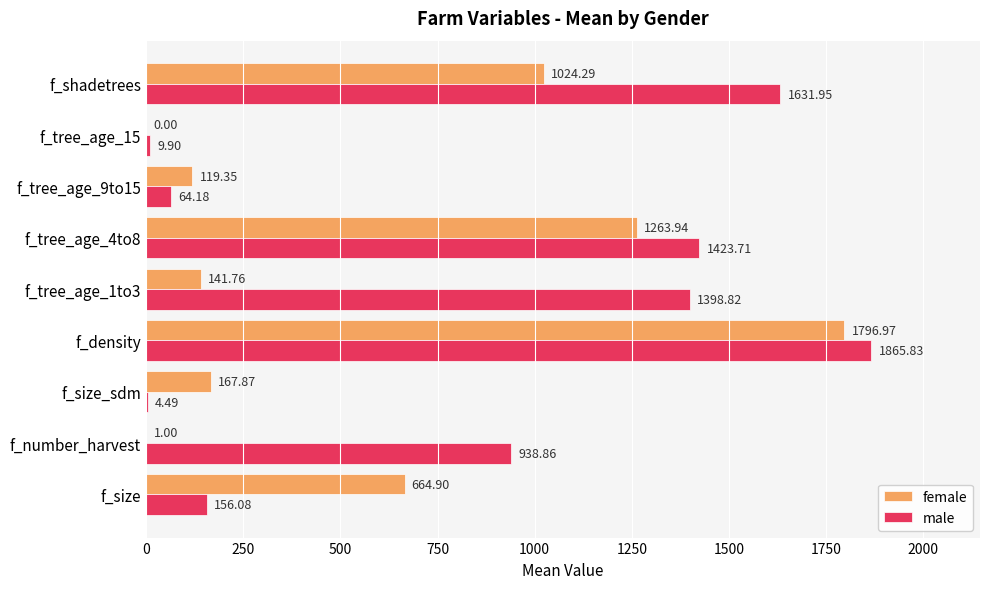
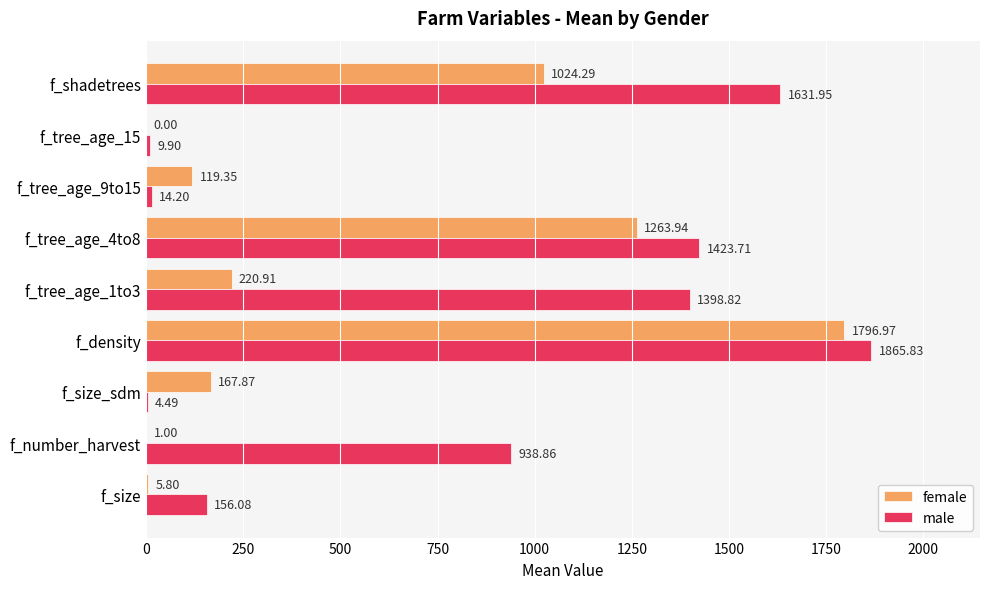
  {
    "female": {
      "f_shadetrees": 1024.29,
      "f_tree_age_15": 0.00,
      "f_tree_age_9to15": 119.35,
      "f_tree_age_4to8": 1263.94,
-     "f_tree_age_1to3": 141.76,
+     "f_tree_age_1to3": 220.91,
      "f_density": 1796.97,
      "f_size_sdm": 167.87,
      "f_number_harvest": 1.00,
-     "f_size": 664.90
+     "f_size": 5.80
    },
    "male": {
      "f_shadetrees": 1631.95,
      "f_tree_age_15": 9.90,
-     "f_tree_age_9to15": 64.18,
+     "f_tree_age_9to15": 14.20,
      "f_tree_age_4to8": 1423.71,
      "f_tree_age_1to3": 1398.82,
      "f_density": 1865.83,
      "f_size_sdm": 4.49,
      "f_number_harvest": 938.86,
      "f_size": 156.08
    }
  }
